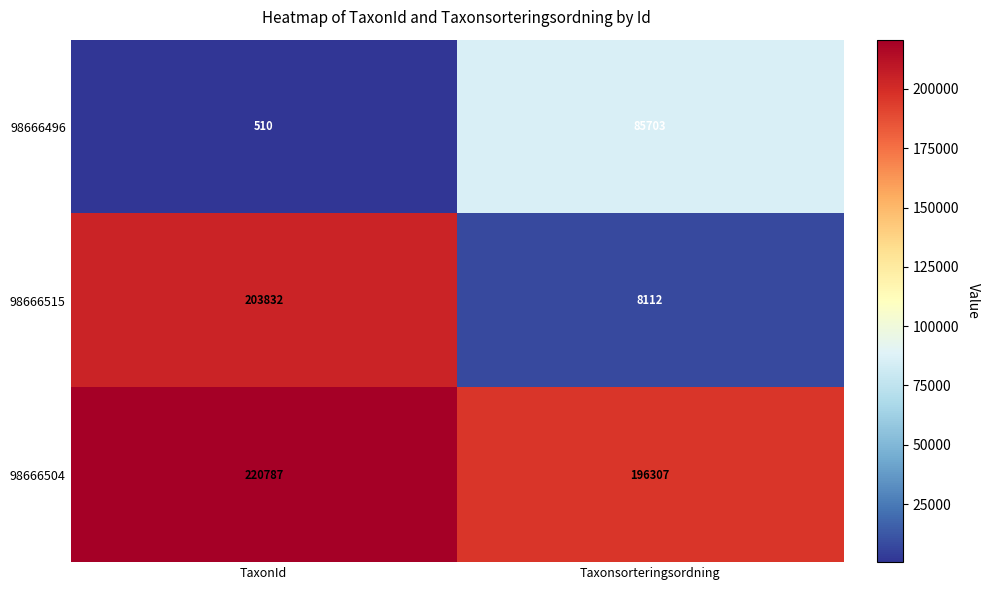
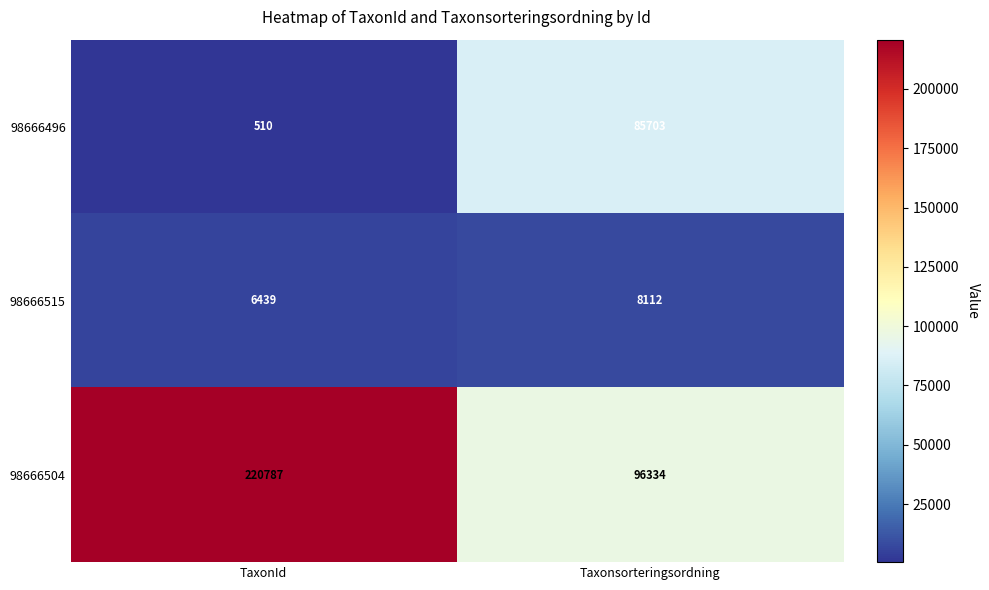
  {
    "98666496": {
      "TaxonId": 510
    },
    "98666515": {
-     "TaxonId": 203832,
+     "TaxonId": 6439,
      "Taxonsorteringsordning": 8112
    },
    "98666504": {
      "TaxonId": 220787,
-     "Taxonsorteringsordning": 196307
+     "Taxonsorteringsordning": 96334
    }
  }
